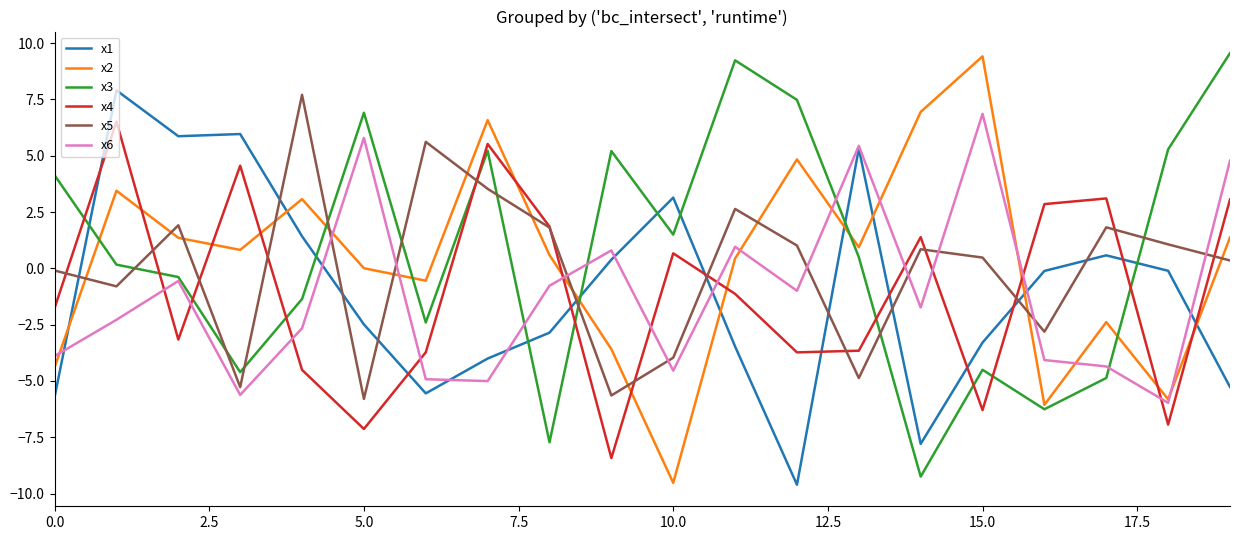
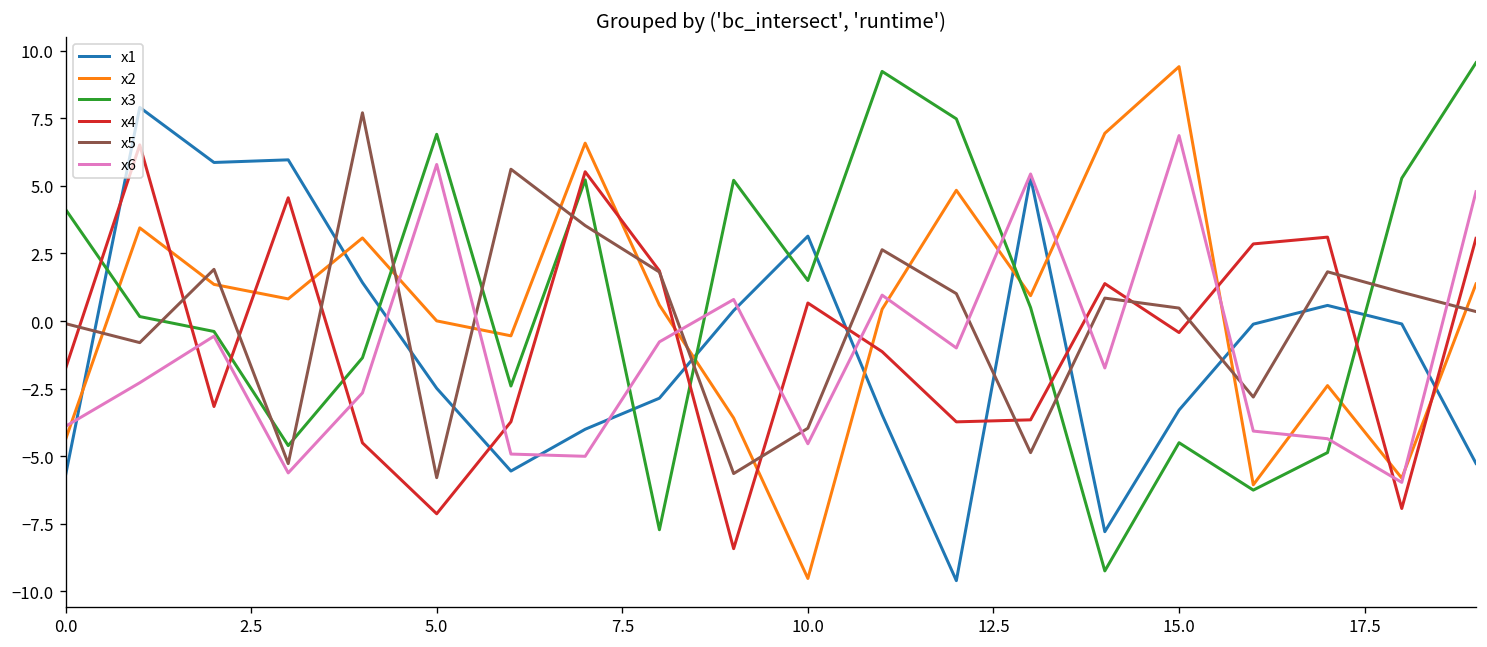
  {
    "x1": {
      "0.0": -5.7,
      "5.0": -2.5,
      "10.0": 3.1,
      "15.0": -3.3
    },
    "x2": {
      "0.0": -4.4,
      "5.0": 0.0,
      "10.0": -9.5,
      "15.0": 9.4
    },
    "x3": {
      "0.0": 4.1,
      "5.0": 6.9,
      "10.0": 1.5,
      "15.0": -4.5
    },
    "x4": {
      "0.0": -1.8,
      "5.0": -7.1,
      "10.0": 0.7,
-     "15.0": -6.3
+     "15.0": -0.4
    },
    "x5": {
      "0.0": -0.1,
      "5.0": -5.8,
      "10.0": -4.0,
      "15.0": 0.5
    },
    "x6": {
      "0.0": -3.9,
      "5.0": 5.8,
      "10.0": -4.5,
      "15.0": 6.9
    }
  }
